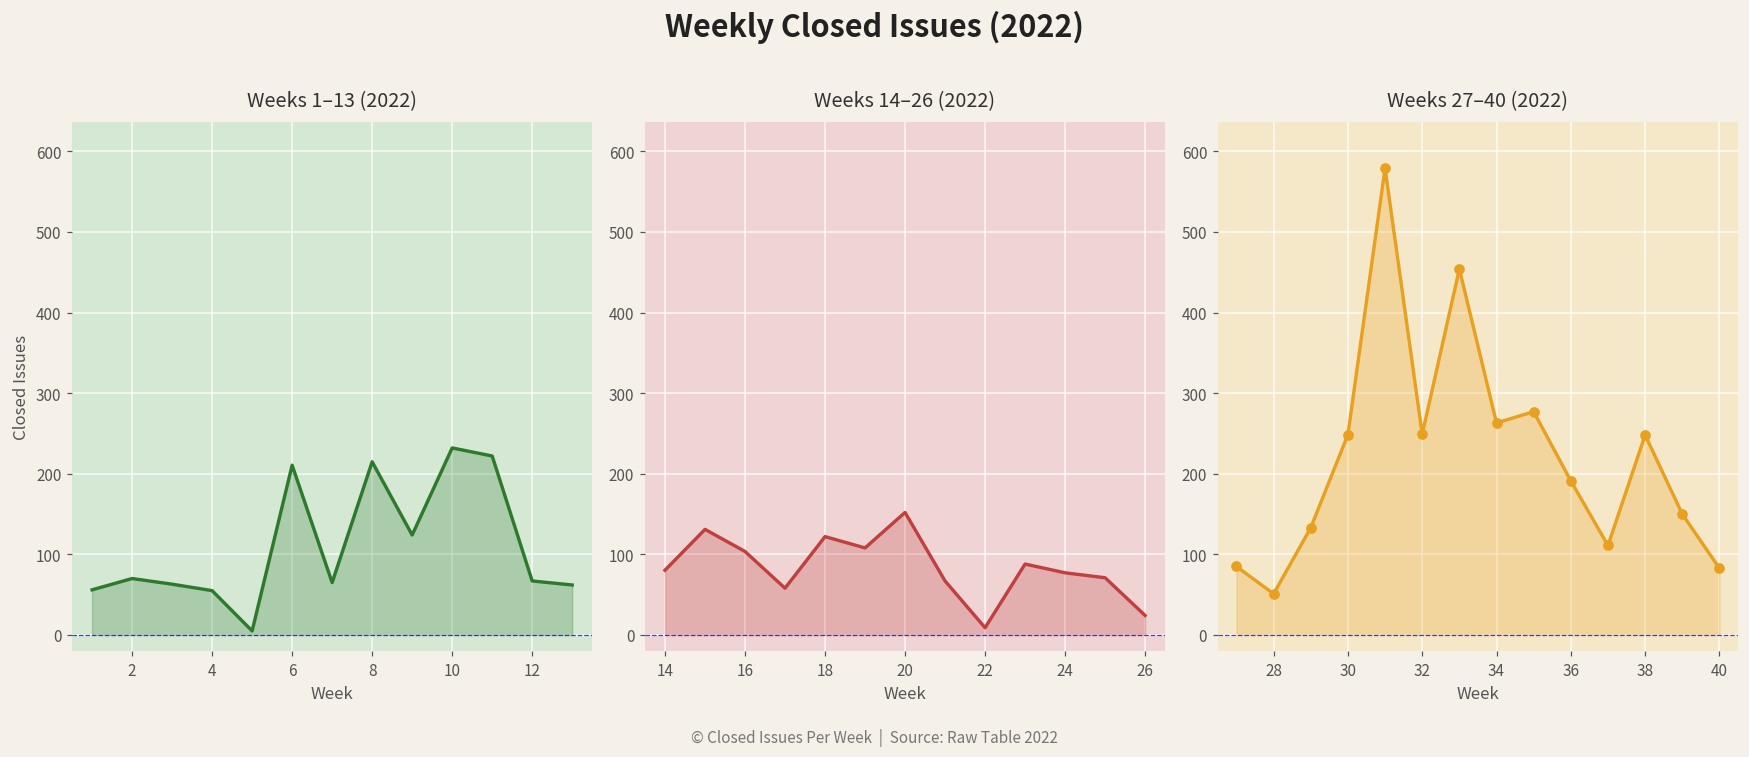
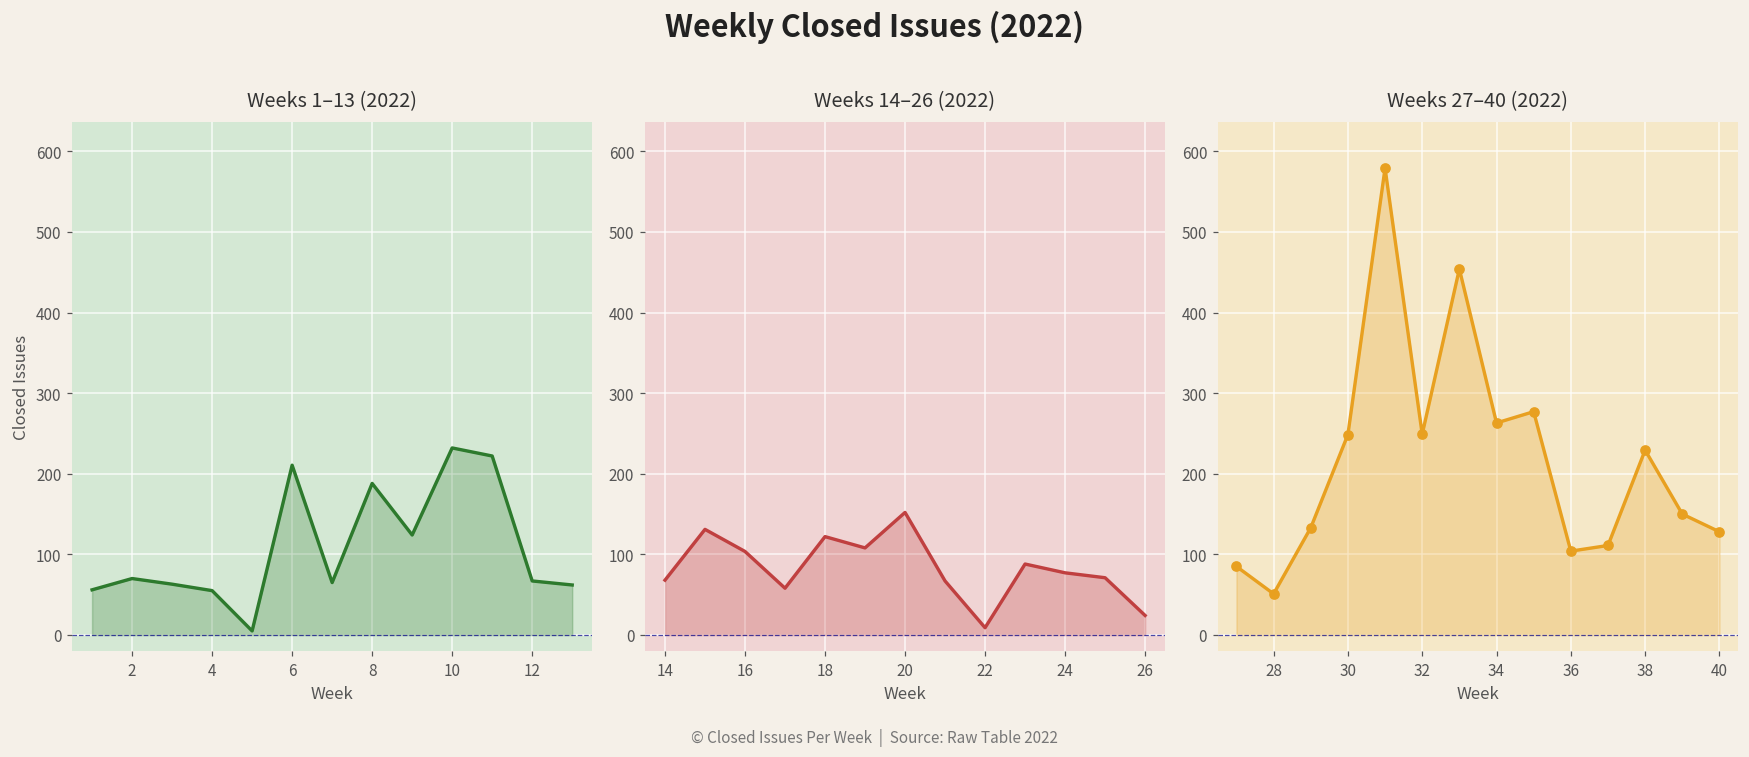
  {
    "Weeks 1–13 (2022)": {
      "2": 70,
      "4": 60,
      "6": 210,
-     "8": 210,
+     "8": 190,
      "10": 230,
      "12": 70
    },
    "Weeks 14–26 (2022)": {
-     "14": 80,
+     "14": 70,
      "16": 100,
      "18": 120,
      "20": 150,
      "22": 10,
      "24": 80,
      "26": 20
    },
    "Weeks 27–40 (2022)": {
      "28": 50,
      "30": 250,
      "32": 250,
      "34": 260,
-     "36": 190,
-     "38": 250,
-     "40": 80
+     "36": 100,
+     "38": 230,
+     "40": 130
    }
  }
